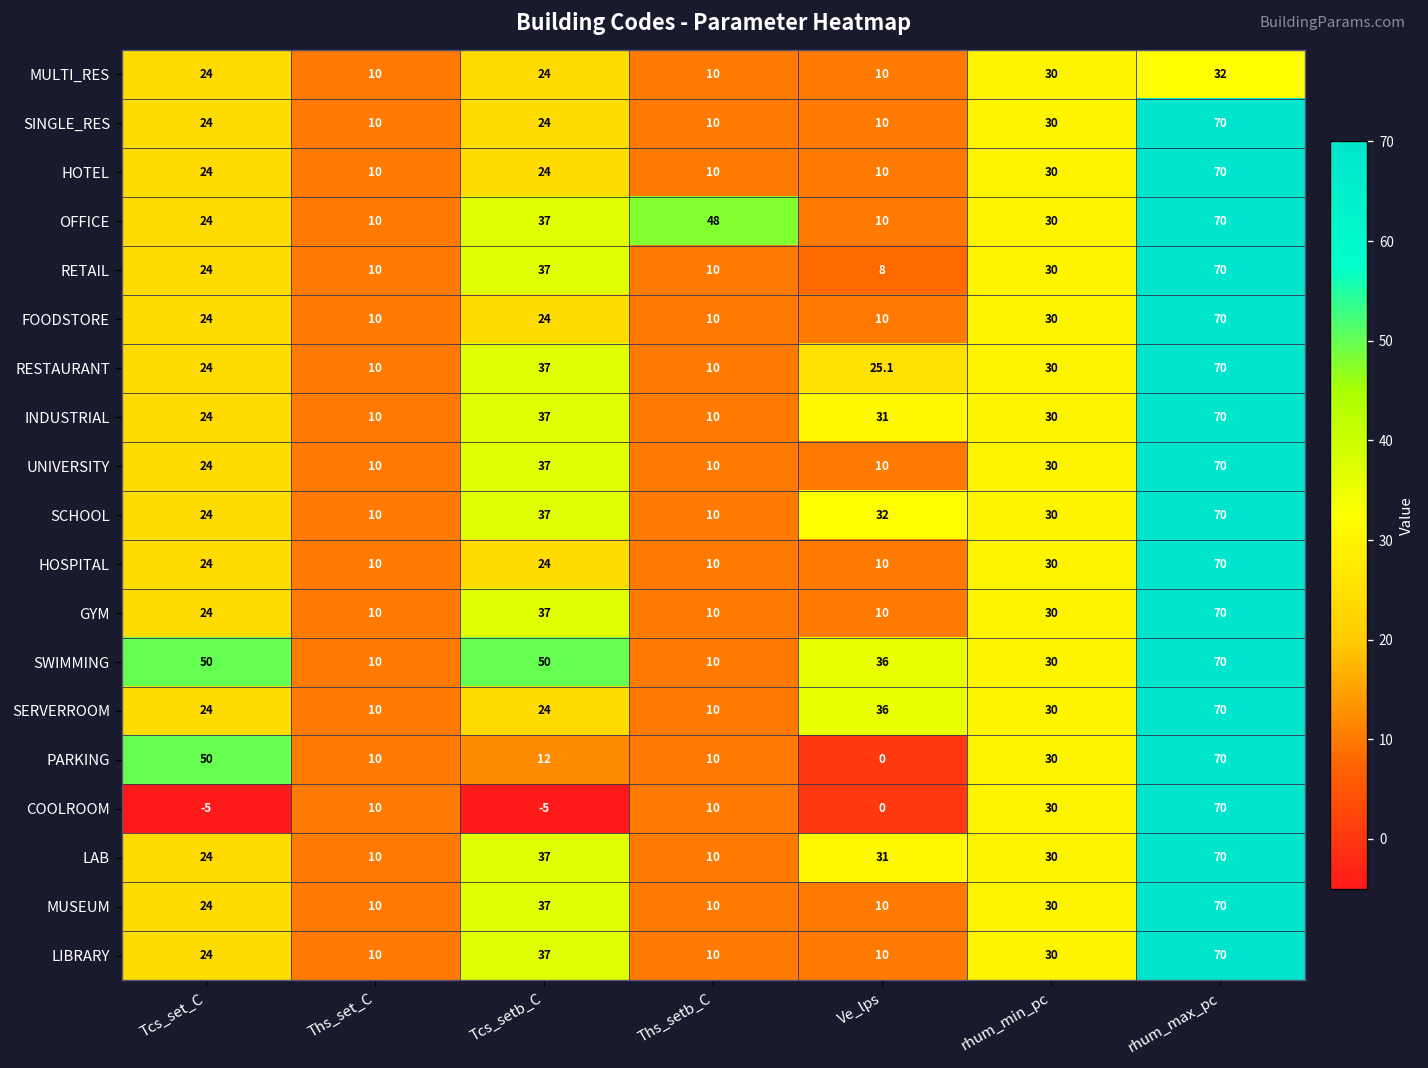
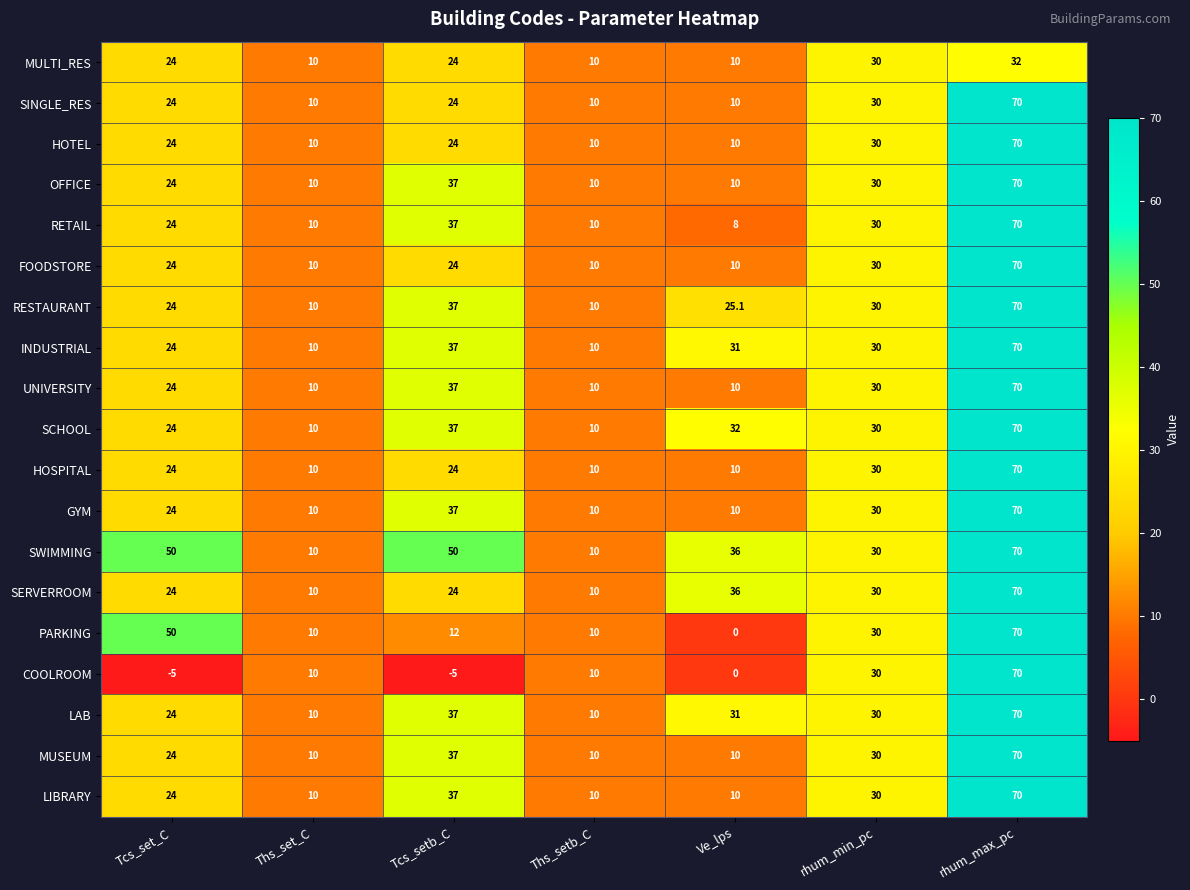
  {
    "MULTI_RES": {
      "Tcs_set_C": 24,
      "Ths_set_C": 10,
      "Tcs_setb_C": 24,
      "Ths_setb_C": 10,
      "Ve_lps": 10,
      "rhum_min_pc": 30,
      "rhum_max_pc": 32
    },
    "SINGLE_RES": {
      "Tcs_set_C": 24,
      "Ths_set_C": 10,
      "Tcs_setb_C": 24,
      "Ths_setb_C": 10,
      "Ve_lps": 10,
      "rhum_min_pc": 30,
      "rhum_max_pc": 70
    },
    "HOTEL": {
      "Tcs_set_C": 24,
      "Ths_set_C": 10,
      "Tcs_setb_C": 24,
      "Ths_setb_C": 10,
      "Ve_lps": 10,
      "rhum_min_pc": 30,
      "rhum_max_pc": 70
    },
    "OFFICE": {
      "Tcs_set_C": 24,
      "Ths_set_C": 10,
      "Tcs_setb_C": 37,
-     "Ths_setb_C": 48,
+     "Ths_setb_C": 10,
      "Ve_lps": 10,
      "rhum_min_pc": 30,
      "rhum_max_pc": 70
    },
    "RETAIL": {
      "Tcs_set_C": 24,
      "Ths_set_C": 10,
      "Tcs_setb_C": 37,
      "Ths_setb_C": 10,
      "Ve_lps": 8,
      "rhum_min_pc": 30,
      "rhum_max_pc": 70
    },
    "FOODSTORE": {
      "Tcs_set_C": 24,
      "Ths_set_C": 10,
      "Tcs_setb_C": 24,
      "Ths_setb_C": 10,
      "Ve_lps": 10,
      "rhum_min_pc": 30,
      "rhum_max_pc": 70
    },
    "RESTAURANT": {
      "Tcs_set_C": 24,
      "Ths_set_C": 10,
      "Tcs_setb_C": 37,
      "Ths_setb_C": 10,
      "Ve_lps": 25.1,
      "rhum_min_pc": 30,
      "rhum_max_pc": 70
    },
    "INDUSTRIAL": {
      "Tcs_set_C": 24,
      "Ths_set_C": 10,
      "Tcs_setb_C": 37,
      "Ths_setb_C": 10,
      "Ve_lps": 31,
      "rhum_min_pc": 30,
      "rhum_max_pc": 70
    },
    "UNIVERSITY": {
      "Tcs_set_C": 24,
      "Ths_set_C": 10,
      "Tcs_setb_C": 37,
      "Ths_setb_C": 10,
      "Ve_lps": 10,
      "rhum_min_pc": 30,
      "rhum_max_pc": 70
    },
    "SCHOOL": {
      "Tcs_set_C": 24,
      "Ths_set_C": 10,
      "Tcs_setb_C": 37,
      "Ths_setb_C": 10,
      "Ve_lps": 32,
      "rhum_min_pc": 30,
      "rhum_max_pc": 70
    },
    "HOSPITAL": {
      "Tcs_set_C": 24,
      "Ths_set_C": 10,
      "Tcs_setb_C": 24,
      "Ths_setb_C": 10,
      "Ve_lps": 10,
      "rhum_min_pc": 30,
      "rhum_max_pc": 70
    },
    "GYM": {
      "Tcs_set_C": 24,
      "Ths_set_C": 10,
      "Tcs_setb_C": 37,
      "Ths_setb_C": 10,
      "Ve_lps": 10,
      "rhum_min_pc": 30,
      "rhum_max_pc": 70
    },
    "SWIMMING": {
      "Tcs_set_C": 50,
      "Ths_set_C": 10,
      "Tcs_setb_C": 50,
      "Ths_setb_C": 10,
      "Ve_lps": 36,
      "rhum_min_pc": 30,
      "rhum_max_pc": 70
    },
    "SERVERROOM": {
      "Tcs_set_C": 24,
      "Ths_set_C": 10,
      "Tcs_setb_C": 24,
      "Ths_setb_C": 10,
      "Ve_lps": 36,
      "rhum_min_pc": 30,
      "rhum_max_pc": 70
    },
    "PARKING": {
      "Tcs_set_C": 50,
      "Ths_set_C": 10,
      "Tcs_setb_C": 12,
      "Ths_setb_C": 10,
      "Ve_lps": 0,
      "rhum_min_pc": 30,
      "rhum_max_pc": 70
    },
    "COOLROOM": {
      "Tcs_set_C": -5,
      "Ths_set_C": 10,
      "Tcs_setb_C": -5,
      "Ths_setb_C": 10,
      "Ve_lps": 0,
      "rhum_min_pc": 30,
      "rhum_max_pc": 70
    },
    "LAB": {
      "Tcs_set_C": 24,
      "Ths_set_C": 10,
      "Tcs_setb_C": 37,
      "Ths_setb_C": 10,
      "Ve_lps": 31,
      "rhum_min_pc": 30,
      "rhum_max_pc": 70
    },
    "MUSEUM": {
      "Tcs_set_C": 24,
      "Ths_set_C": 10,
      "Tcs_setb_C": 37,
      "Ths_setb_C": 10,
      "Ve_lps": 10,
      "rhum_min_pc": 30,
      "rhum_max_pc": 70
    },
    "LIBRARY": {
      "Tcs_set_C": 24,
      "Ths_set_C": 10,
      "Tcs_setb_C": 37,
      "Ths_setb_C": 10,
      "Ve_lps": 10,
      "rhum_min_pc": 30,
      "rhum_max_pc": 70
    }
  }
